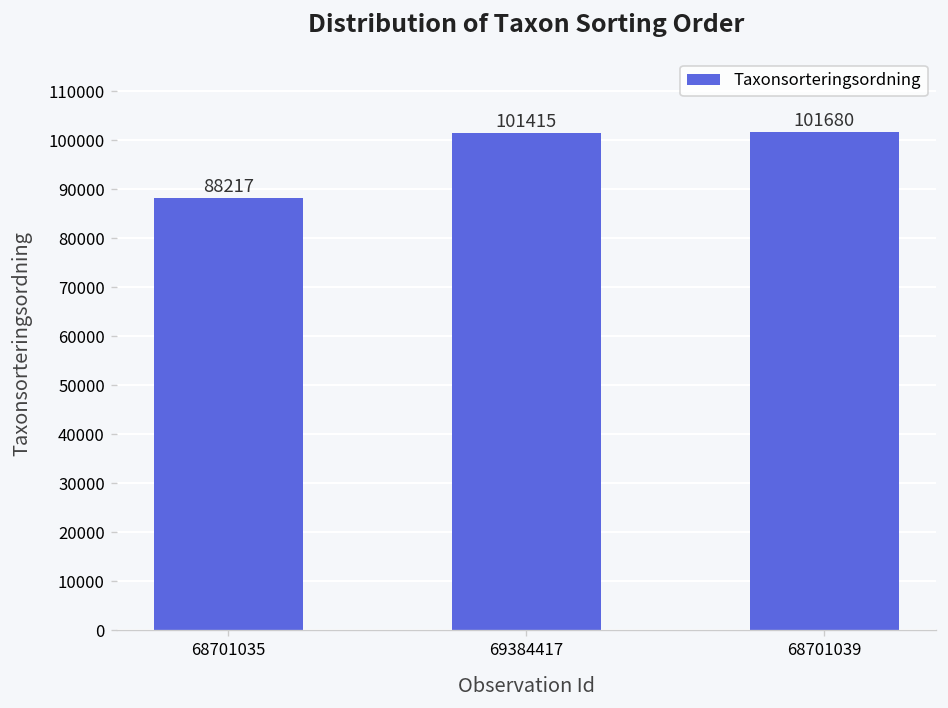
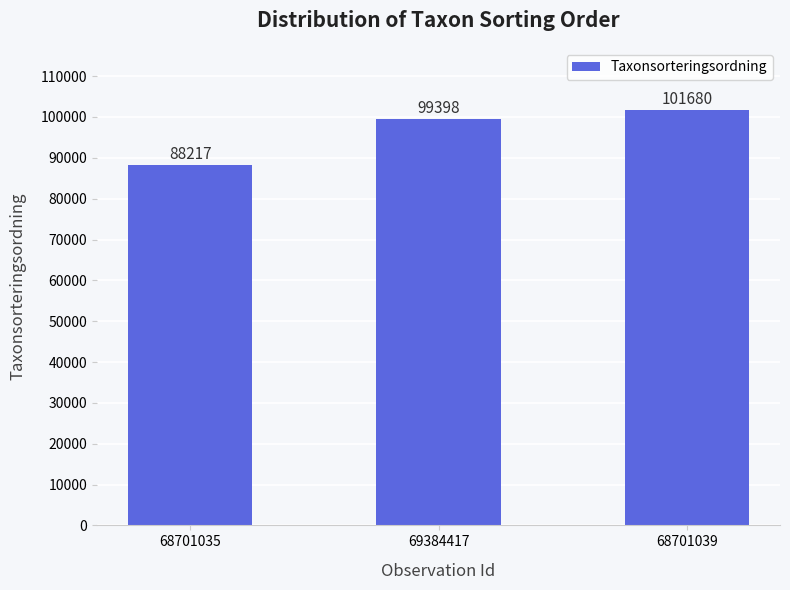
  {
    "68701035": 88217,
-   "69384417": 101415,
+   "69384417": 99398,
    "68701039": 101680
  }
